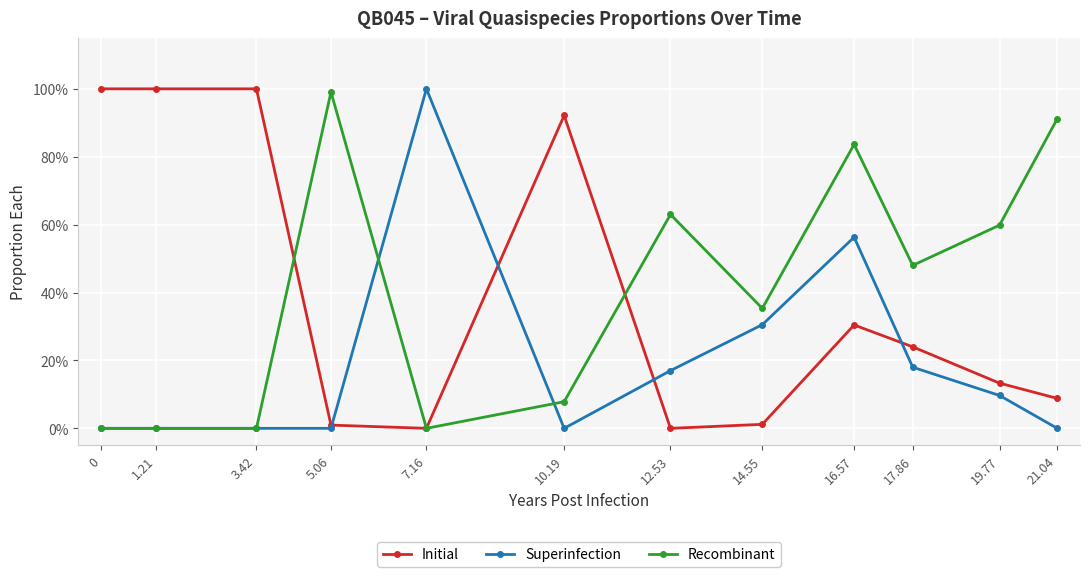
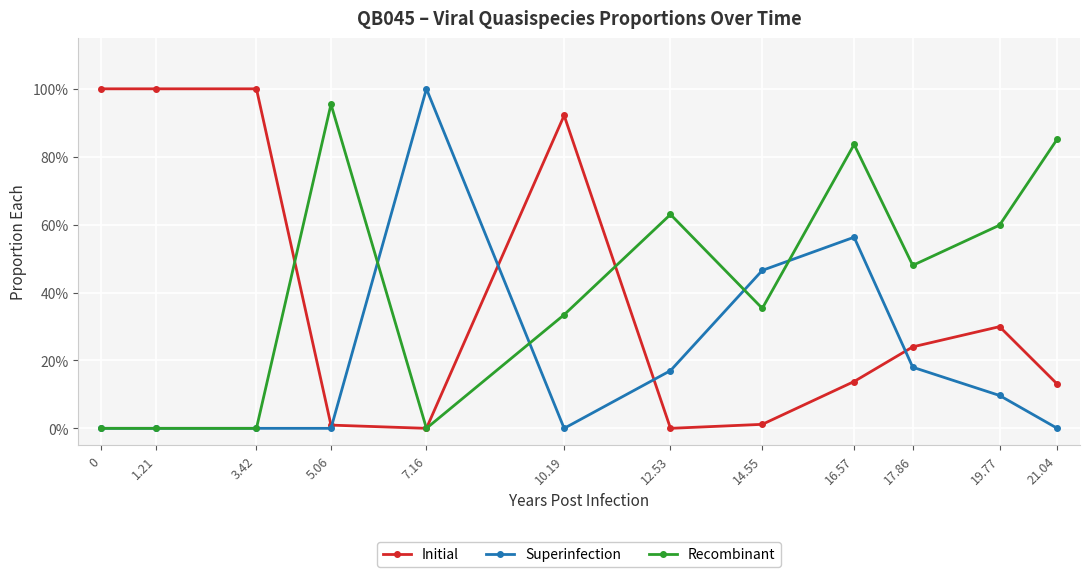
  {
    "Initial": {
      "0": "100%",
      "1.21": "100%",
      "3.42": "100%",
      "5.06": "1%",
      "10.19": "92%",
      "12.53": "0%",
      "14.55": "1%",
-     "16.57": "30%",
+     "16.57": "14%",
      "17.86": "24%",
-     "19.77": "13%",
-     "21.04": "9%"
+     "19.77": "30%",
+     "21.04": "13%"
    },
    "Superinfection": {
      "5.06": "0%",
      "7.16": "100%",
      "10.19": "0%",
      "12.53": "17%",
-     "14.55": "31%",
+     "14.55": "47%",
      "16.57": "56%",
      "17.86": "18%",
      "19.77": "10%",
      "21.04": "0%"
    },
    "Recombinant": {
-     "5.06": "99%",
-     "10.19": "8%",
+     "5.06": "95%",
+     "10.19": "33%",
      "12.53": "63%",
      "14.55": "35%",
      "16.57": "84%",
      "17.86": "48%",
      "19.77": "60%",
-     "21.04": "91%"
+     "21.04": "85%"
    }
  }
